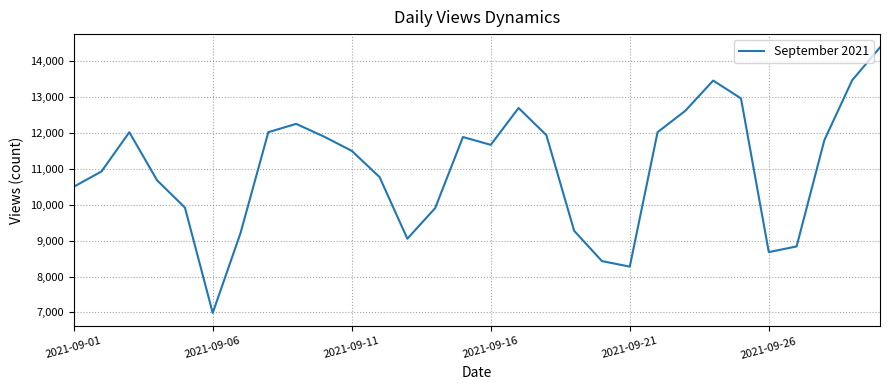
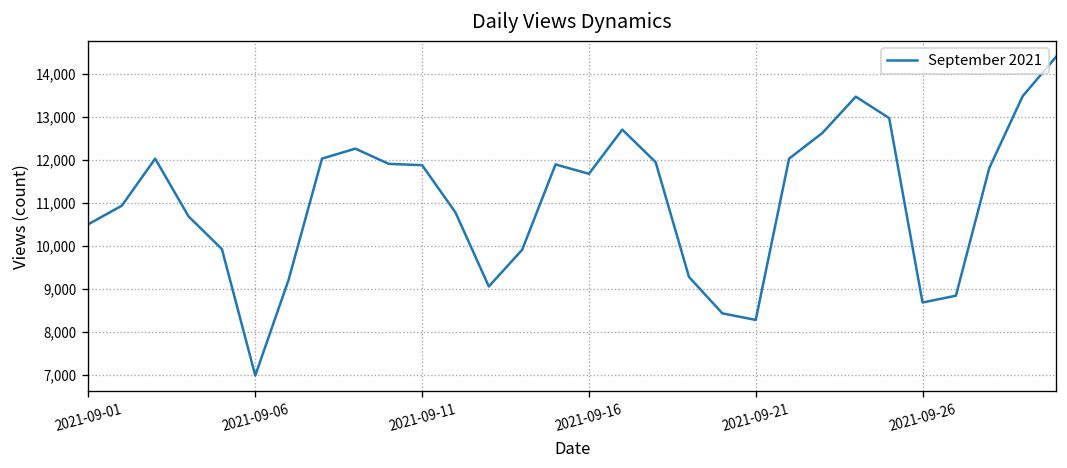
  {
    "2021-09-01": "10,500",
    "2021-09-06": "7,000",
-   "2021-09-11": "11,500",
+   "2021-09-11": "11,900",
    "2021-09-16": "11,700",
    "2021-09-21": "8,300",
    "2021-09-26": "8,700"
  }
